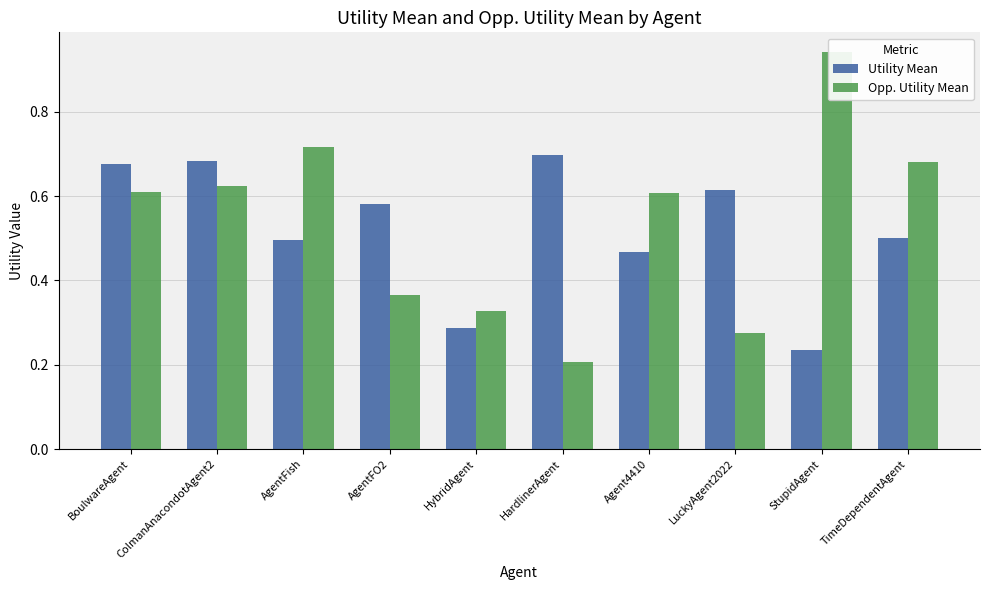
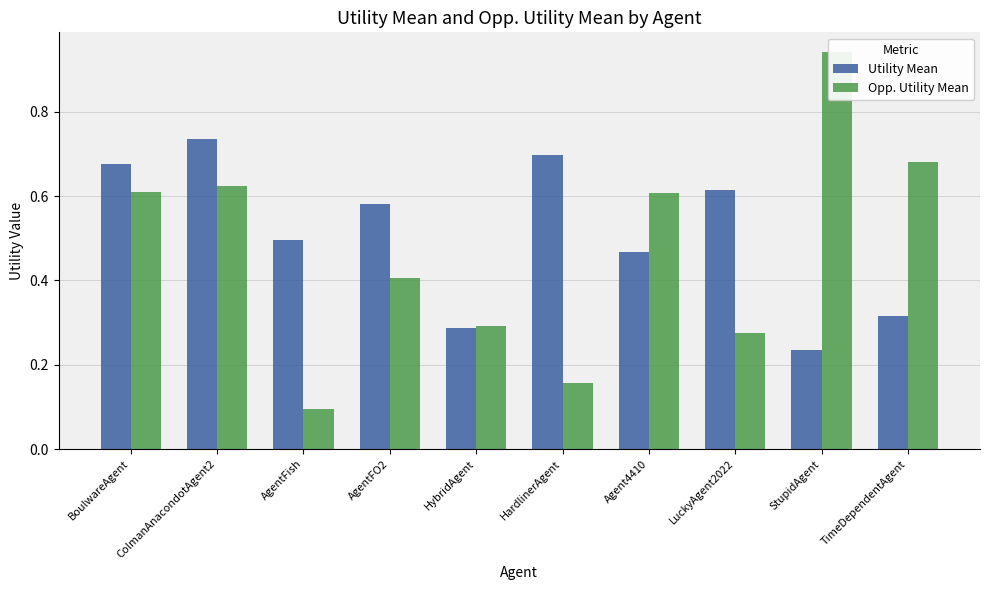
  {
    "Utility Mean": {
      "BoulwareAgent": 0.68,
-     "ColmanAnacondotAgent2": 0.68,
+     "ColmanAnacondotAgent2": 0.74,
      "AgentFish": 0.50,
      "AgentFO2": 0.58,
      "HybridAgent": 0.29,
      "HardlinerAgent": 0.70,
      "Agent4410": 0.47,
      "LuckyAgent2022": 0.62,
      "StupidAgent": 0.23,
-     "TimeDependentAgent": 0.50
+     "TimeDependentAgent": 0.32
    },
    "Opp. Utility Mean": {
      "BoulwareAgent": 0.61,
      "ColmanAnacondotAgent2": 0.62,
-     "AgentFish": 0.72,
-     "AgentFO2": 0.37,
-     "HybridAgent": 0.33,
-     "HardlinerAgent": 0.21,
+     "AgentFish": 0.09,
+     "AgentFO2": 0.41,
+     "HybridAgent": 0.29,
+     "HardlinerAgent": 0.16,
      "Agent4410": 0.61,
      "LuckyAgent2022": 0.27,
      "TimeDependentAgent": 0.68
    }
  }
